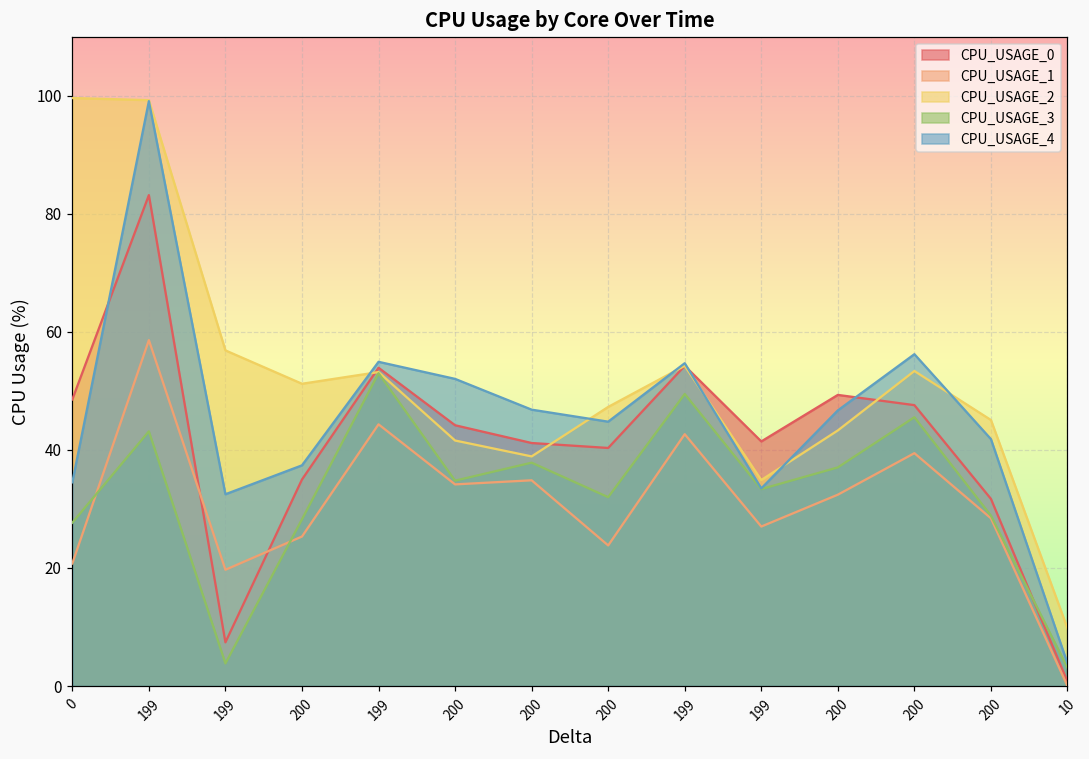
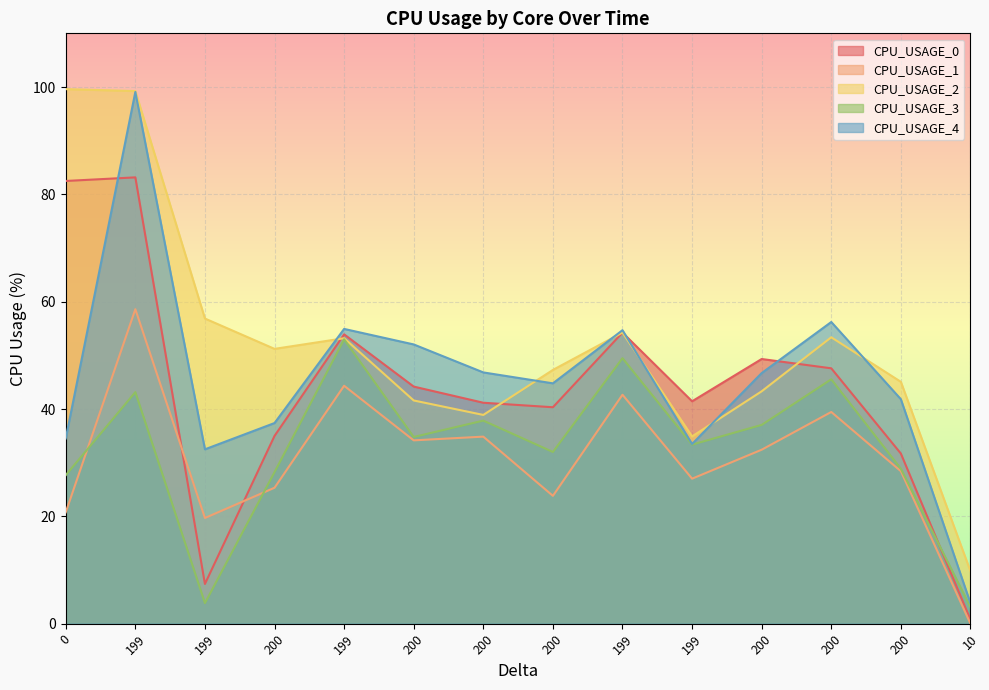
  {
    "CPU_USAGE_0": {
-     "0": 49,
+     "0": 82,
      "10": 1
    },
    "CPU_USAGE_3": {
      "0": 28,
      "10": 3
    },
    "CPU_USAGE_4": {
      "0": 35,
      "10": 4
    }
  }
